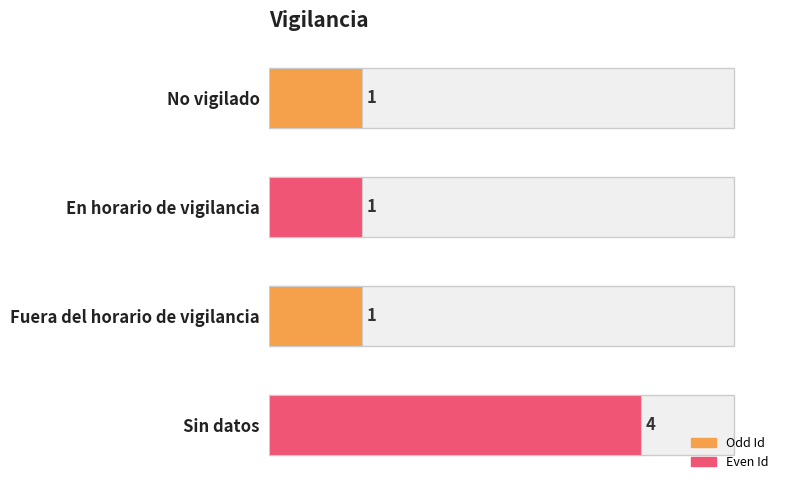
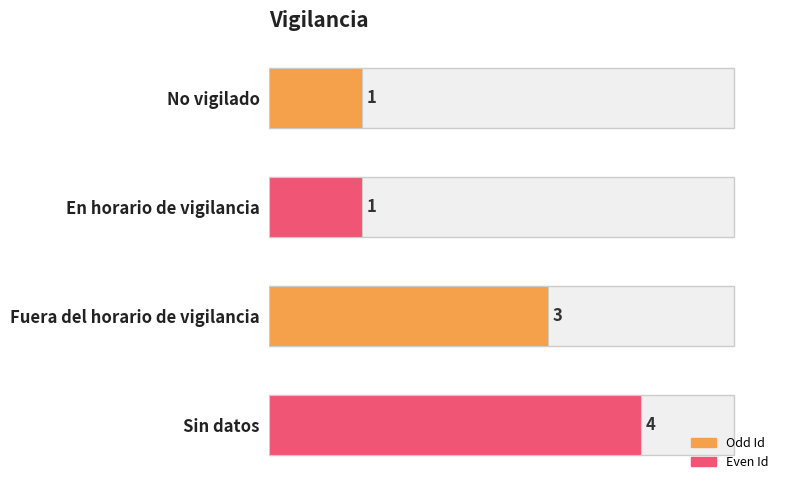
  {
    "No vigilado": 1,
    "En horario de vigilancia": 1,
-   "Fuera del horario de vigilancia": 1,
+   "Fuera del horario de vigilancia": 3,
    "Sin datos": 4
  }
